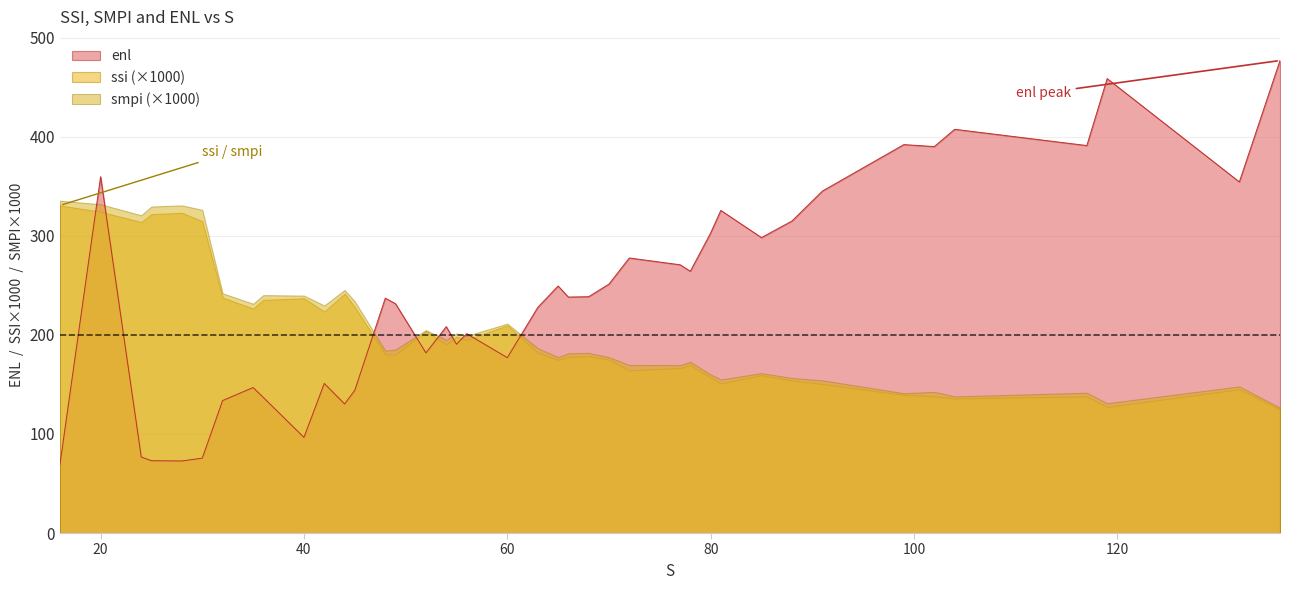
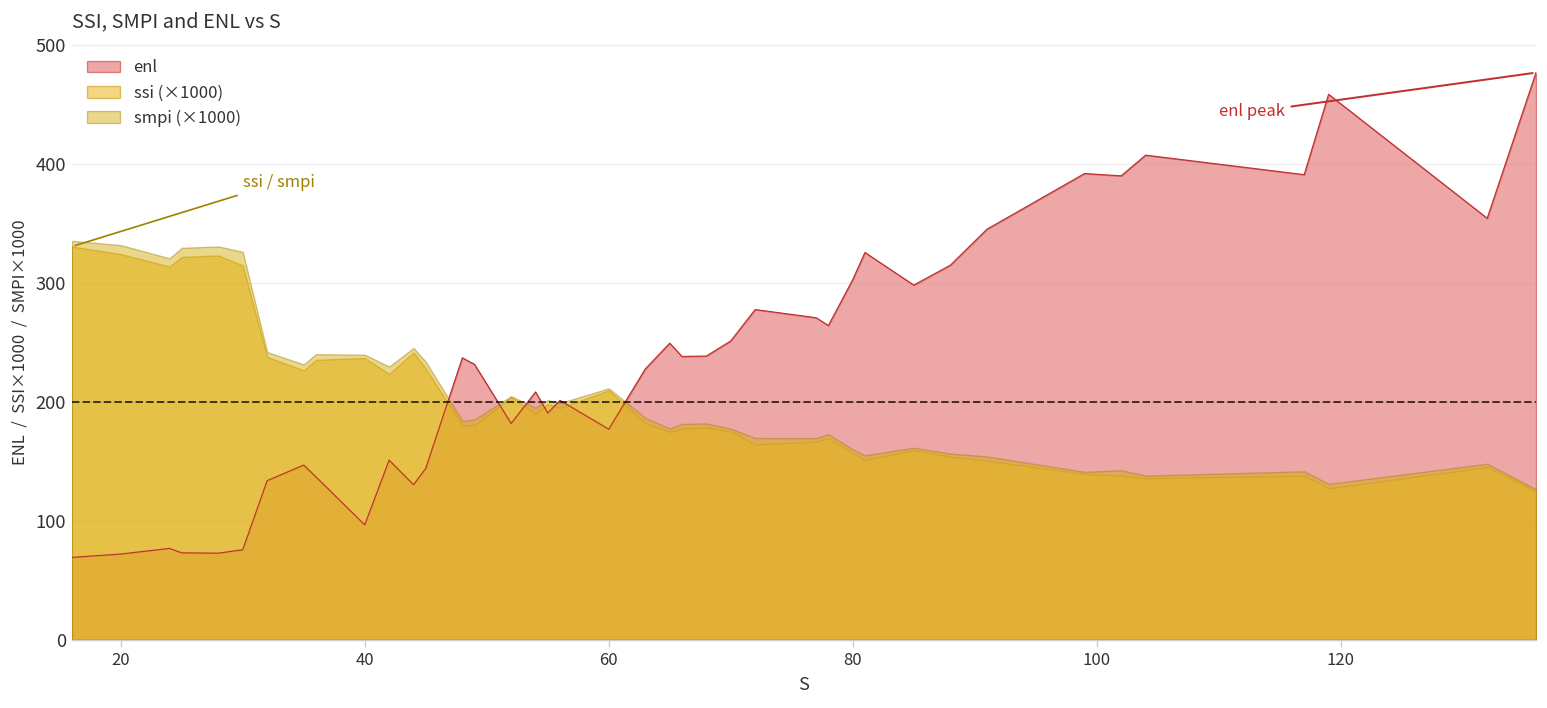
  {
    "enl": {
-     "20": 360,
+     "20": 70,
      "40": 100,
      "60": 180,
      "80": 300
    }
  }
